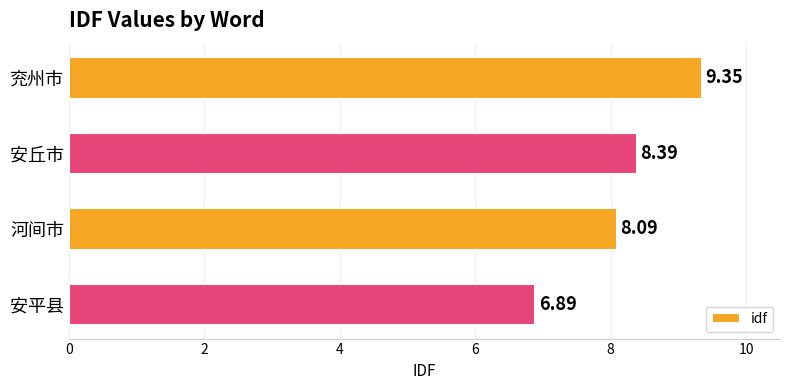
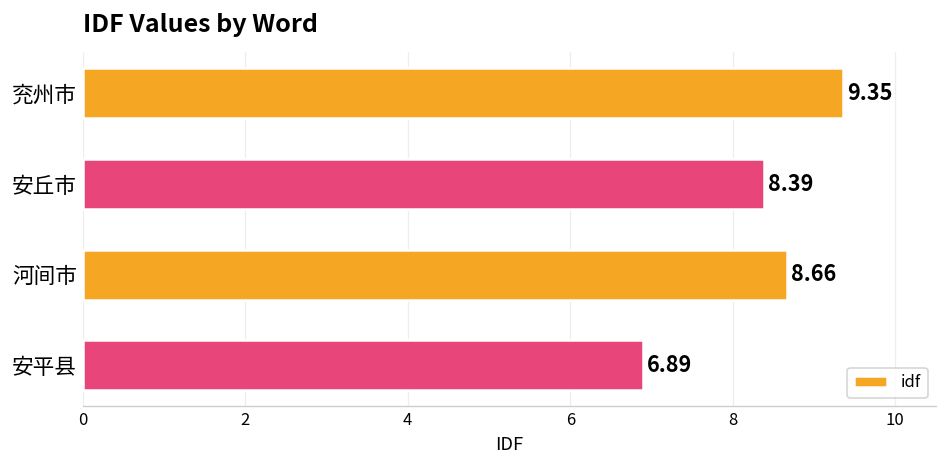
  {
    "兖州市": 9.35,
    "安丘市": 8.39,
-   "河间市": 8.09,
+   "河间市": 8.66,
    "安平县": 6.89
  }
